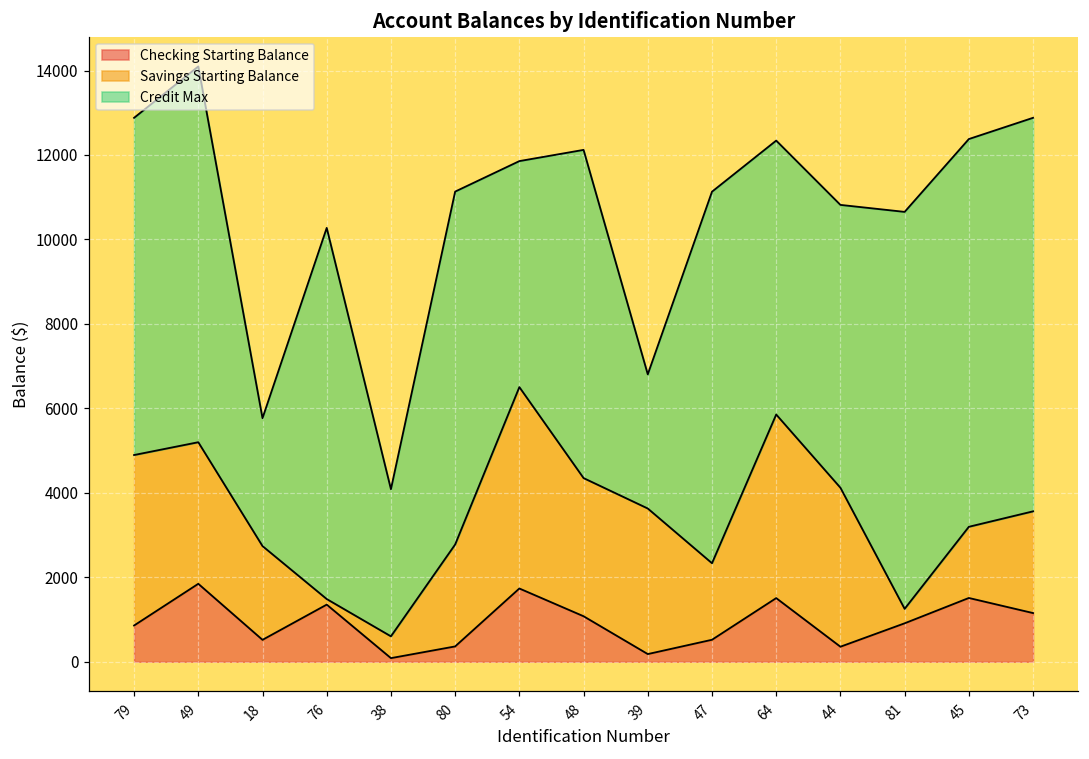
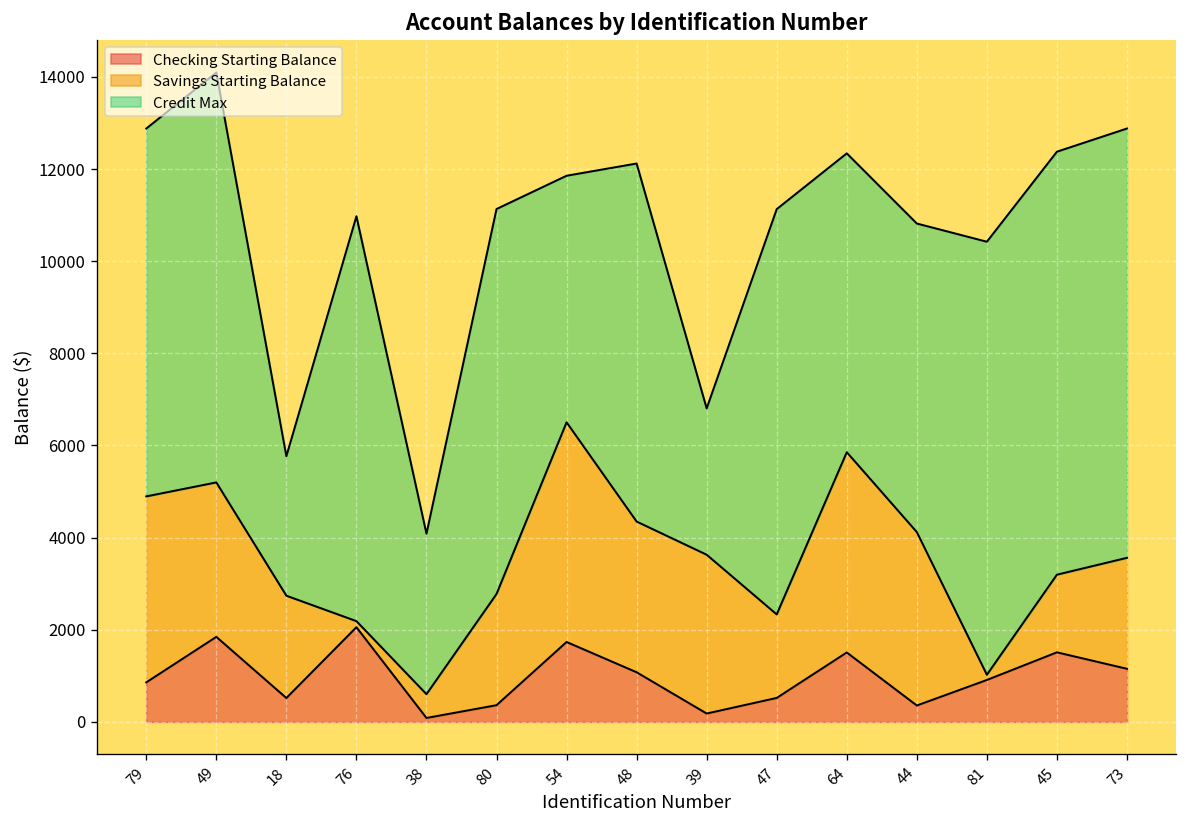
  {
    "Checking Starting Balance": {
      "79": 900,
      "49": 1800,
      "18": 500,
-     "76": 1400,
+     "76": 2100,
      "38": 100,
      "80": 400,
      "54": 1700,
      "48": 1100,
      "39": 200,
      "47": 500,
      "64": 1500,
      "44": 400,
      "81": 900,
      "45": 1500,
      "73": 1200
    },
    "Savings Starting Balance": {
      "79": 4000,
      "49": 3400,
      "18": 2200,
      "76": 100,
      "38": 500,
      "80": 2400,
      "54": 4800,
      "48": 3300,
      "39": 3400,
      "47": 1800,
      "64": 4300,
      "44": 3800,
-     "81": 300,
+     "81": 100,
      "45": 1700,
      "73": 2400
    },
    "Credit Max": {
      "79": 8000,
      "18": 3000,
      "76": 8800,
      "38": 3500,
      "80": 8400,
      "54": 5400,
      "48": 7800,
      "39": 3200,
      "47": 8800,
      "64": 6500,
      "44": 6700,
      "81": 9400,
      "45": 9200,
      "73": 9300
    }
  }
